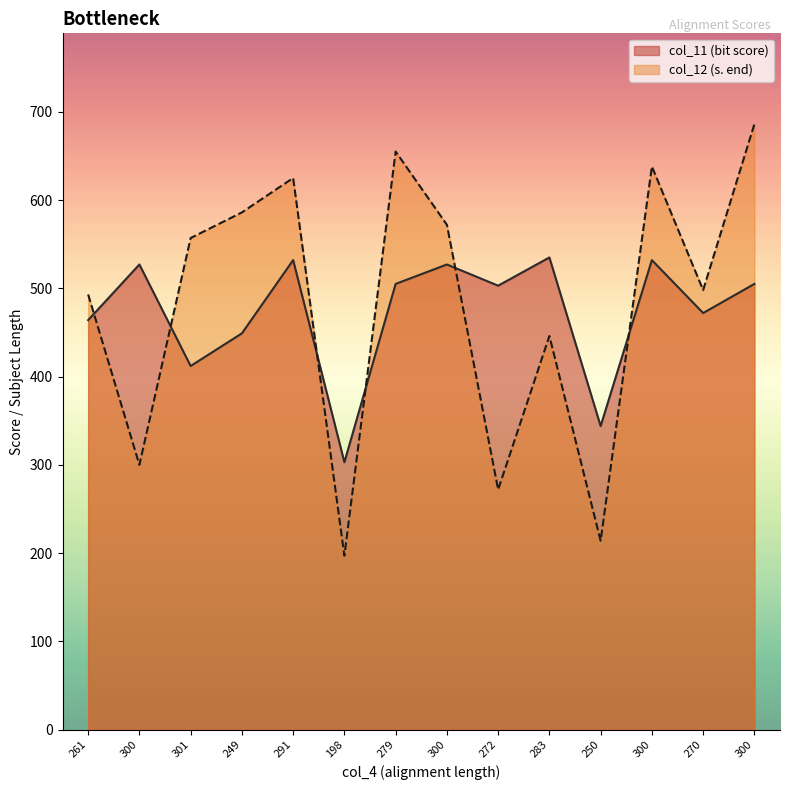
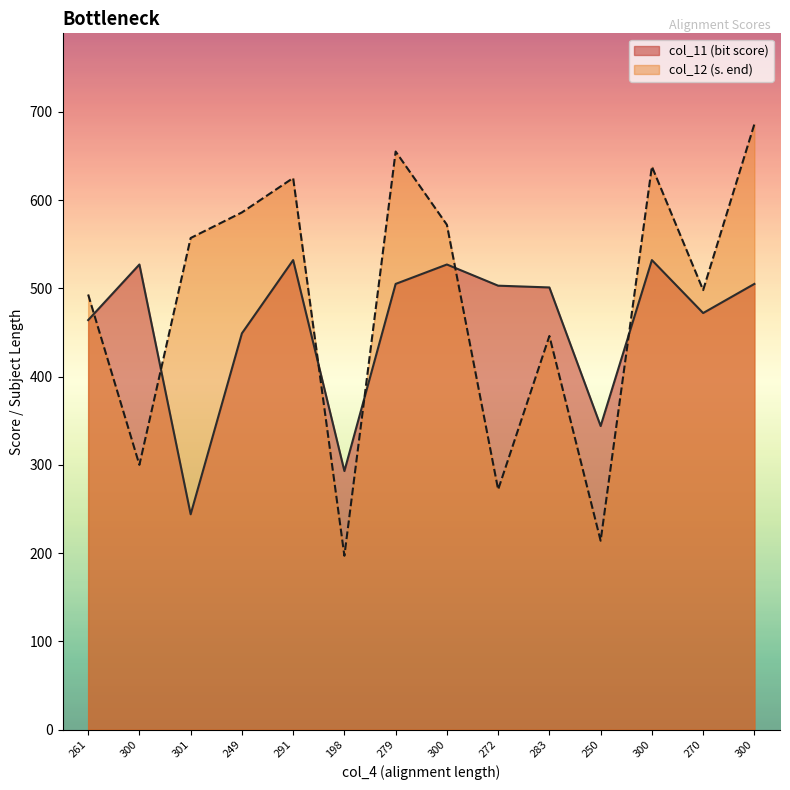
  {
    "col_11 (bit score)": {
      "261": 460,
-     "301": 410,
+     "301": 240,
      "249": 450,
      "291": 530,
-     "198": 300,
+     "198": 290,
      "279": 510,
      "272": 500,
-     "283": 540,
+     "283": 500,
      "250": 340,
      "270": 470
    },
    "col_12 (s. end)": {
      "261": 490,
      "301": 560,
      "249": 590,
      "291": 630,
      "198": 200,
      "279": 660,
      "272": 270,
      "283": 450,
      "250": 210,
      "270": 500
    }
  }
